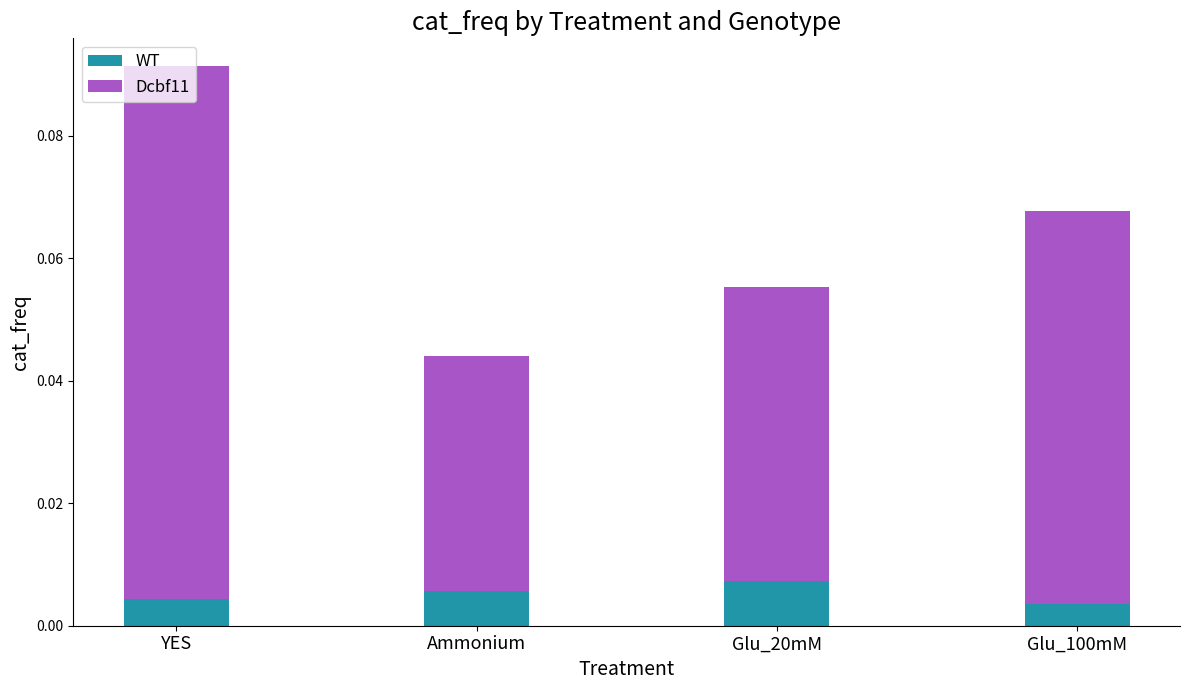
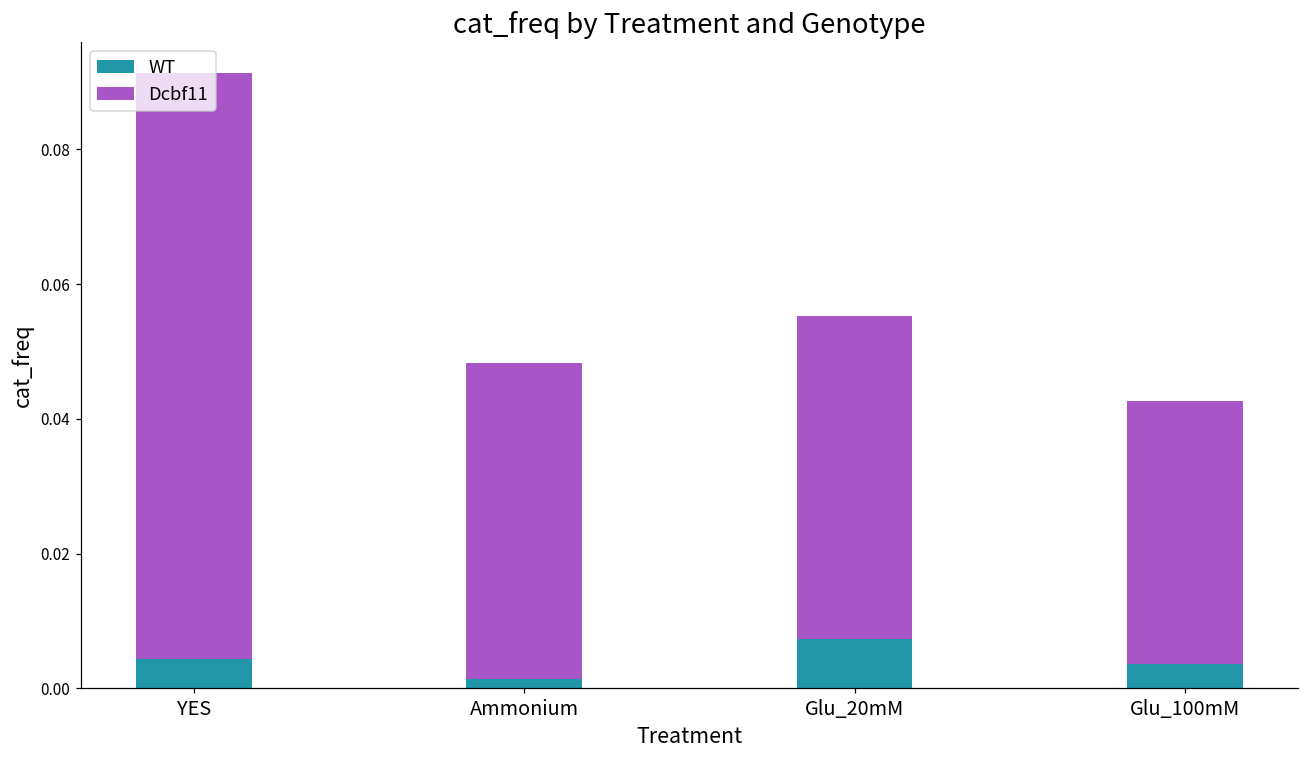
  {
    "WT": {
      "YES": 0.004,
-     "Ammonium": 0.006,
+     "Ammonium": 0.001,
      "Glu_20mM": 0.007,
      "Glu_100mM": 0.004
    },
    "Dcbf11": {
-     "Ammonium": 0.038,
+     "Ammonium": 0.047,
      "Glu_20mM": 0.048,
-     "Glu_100mM": 0.064
+     "Glu_100mM": 0.039
    }
  }
